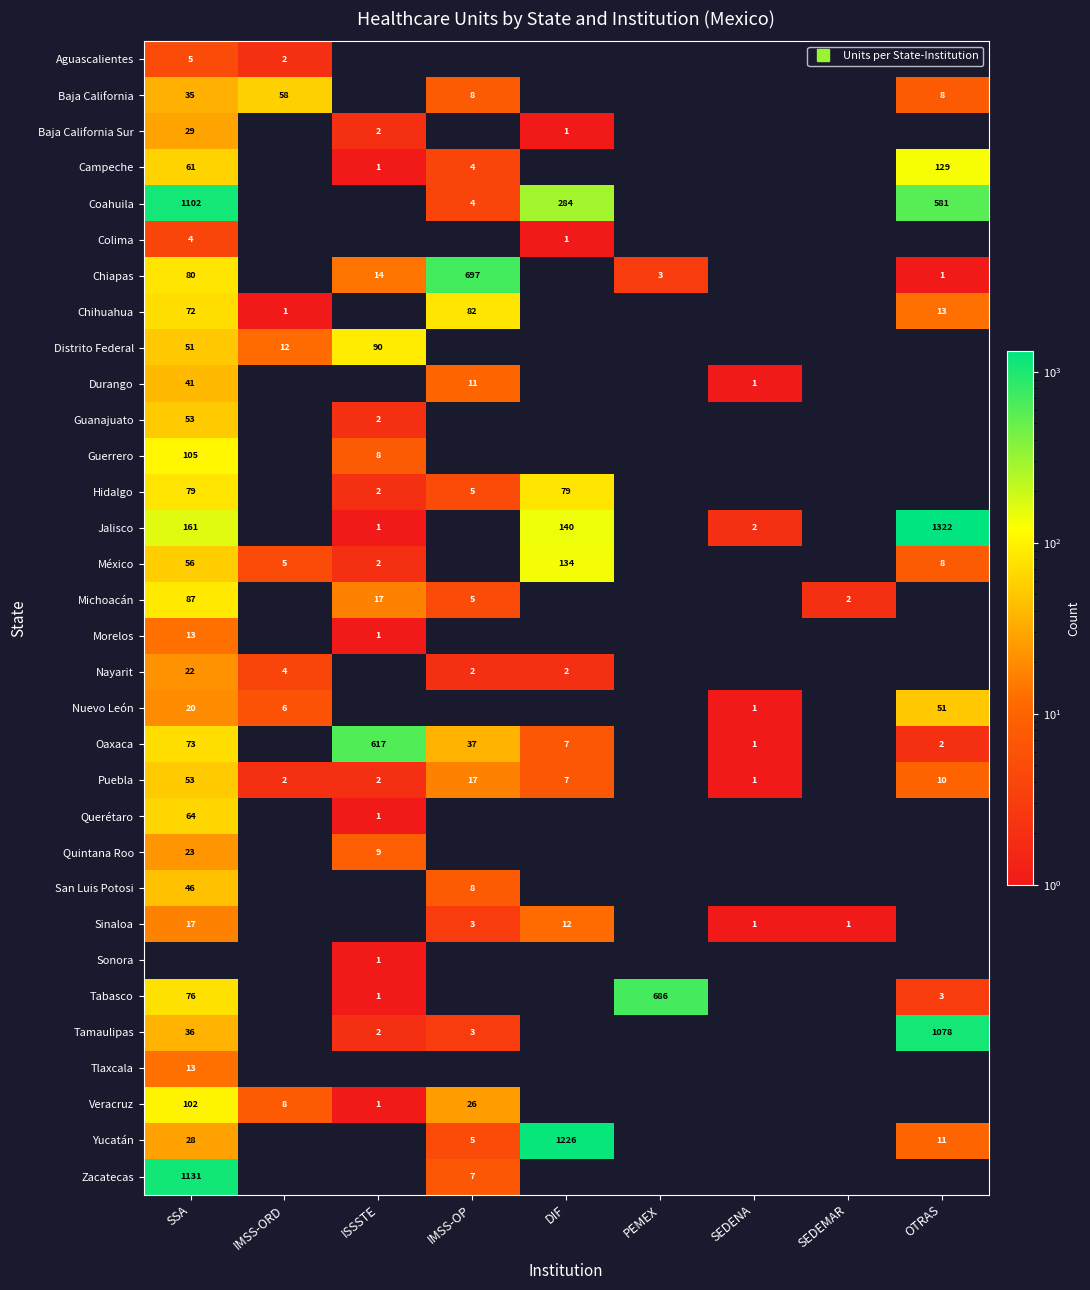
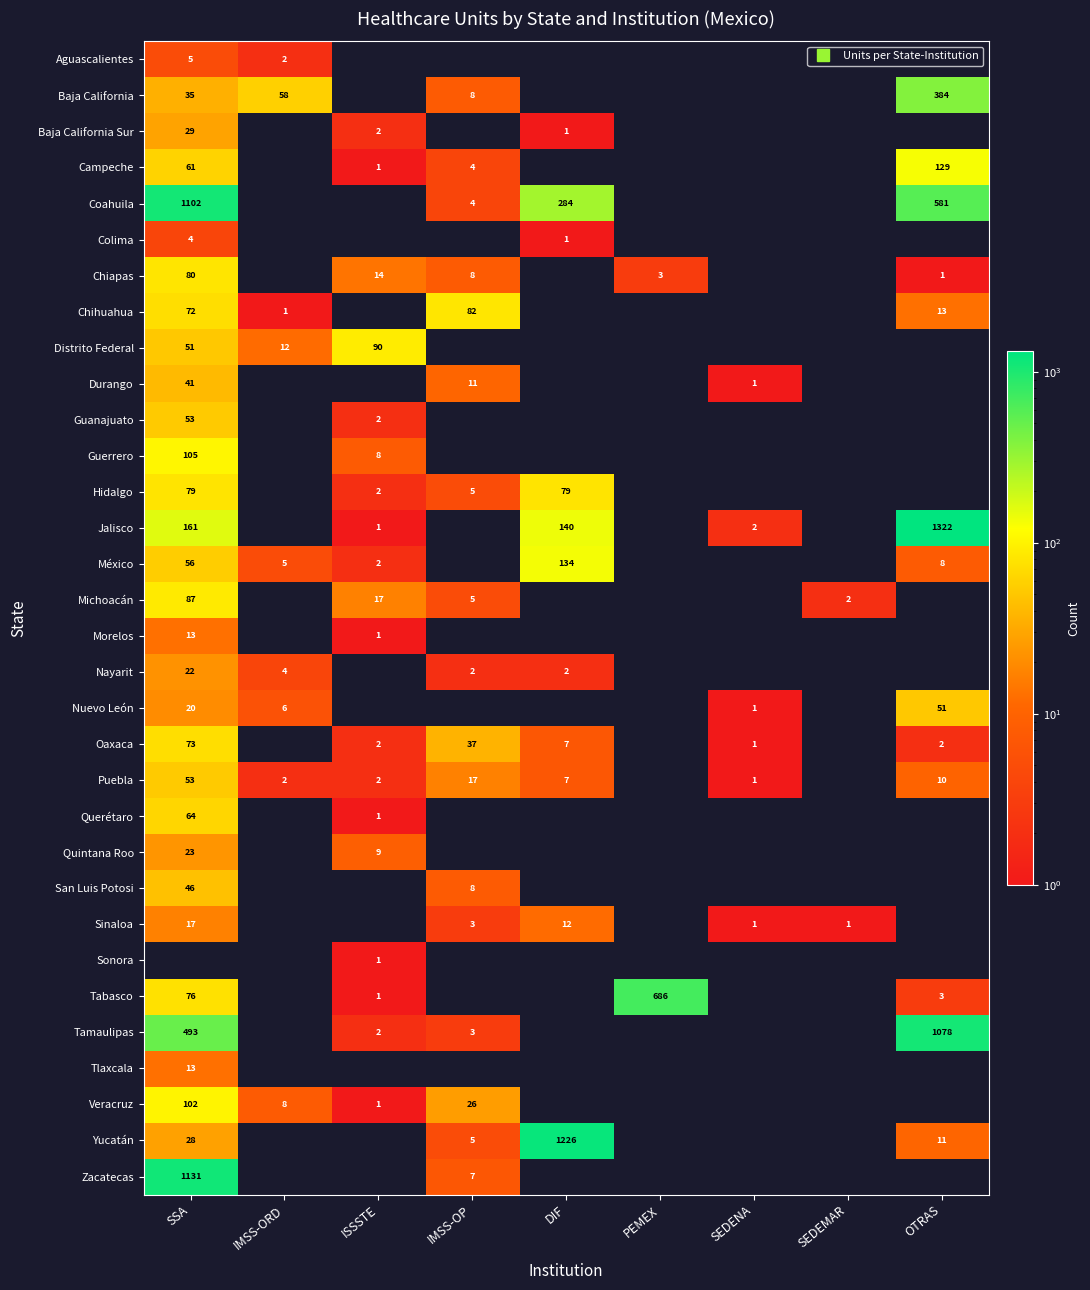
  {
    "Aguascalientes": {
      "SSA": 5,
      "IMSS-ORD": 2
    },
    "Baja California": {
      "SSA": 35,
      "IMSS-ORD": 58,
      "IMSS-OP": 8,
-     "OTRAS": 8
+     "OTRAS": 384
    },
    "Baja California Sur": {
      "SSA": 29,
      "ISSSTE": 2,
      "DIF": 1
    },
    "Campeche": {
      "SSA": 61,
      "ISSSTE": 1,
      "IMSS-OP": 4,
      "OTRAS": 129
    },
    "Coahuila": {
      "SSA": 1102,
      "IMSS-OP": 4,
      "DIF": 284,
      "OTRAS": 581
    },
    "Colima": {
      "SSA": 4,
      "DIF": 1
    },
    "Chiapas": {
      "SSA": 80,
      "ISSSTE": 14,
-     "IMSS-OP": 697,
+     "IMSS-OP": 8,
      "PEMEX": 3,
      "OTRAS": 1
    },
    "Chihuahua": {
      "SSA": 72,
      "IMSS-ORD": 1,
      "IMSS-OP": 82,
      "OTRAS": 13
    },
    "Distrito Federal": {
      "SSA": 51,
      "IMSS-ORD": 12,
      "ISSSTE": 90
    },
    "Durango": {
      "SSA": 41,
      "IMSS-OP": 11,
      "SEDENA": 1
    },
    "Guanajuato": {
      "SSA": 53,
      "ISSSTE": 2
    },
    "Guerrero": {
      "SSA": 105,
      "ISSSTE": 8
    },
    "Hidalgo": {
      "SSA": 79,
      "ISSSTE": 2,
      "IMSS-OP": 5,
      "DIF": 79
    },
    "Jalisco": {
      "SSA": 161,
      "ISSSTE": 1,
      "DIF": 140,
      "SEDENA": 2,
      "OTRAS": 1322
    },
    "México": {
      "SSA": 56,
      "IMSS-ORD": 5,
      "ISSSTE": 2,
      "DIF": 134,
      "OTRAS": 8
    },
    "Michoacán": {
      "SSA": 87,
      "ISSSTE": 17,
      "IMSS-OP": 5,
      "SEDEMAR": 2
    },
    "Morelos": {
      "SSA": 13,
      "ISSSTE": 1
    },
    "Nayarit": {
      "SSA": 22,
      "IMSS-ORD": 4,
      "IMSS-OP": 2,
      "DIF": 2
    },
    "Nuevo León": {
      "SSA": 20,
      "IMSS-ORD": 6,
      "SEDENA": 1,
      "OTRAS": 51
    },
    "Oaxaca": {
      "SSA": 73,
-     "ISSSTE": 617,
+     "ISSSTE": 2,
      "IMSS-OP": 37,
      "DIF": 7,
      "SEDENA": 1,
      "OTRAS": 2
    },
    "Puebla": {
      "SSA": 53,
      "IMSS-ORD": 2,
      "ISSSTE": 2,
      "IMSS-OP": 17,
      "DIF": 7,
      "SEDENA": 1,
      "OTRAS": 10
    },
    "Querétaro": {
      "SSA": 64,
      "ISSSTE": 1
    },
    "Quintana Roo": {
      "SSA": 23,
      "ISSSTE": 9
    },
    "San Luis Potosi": {
      "SSA": 46,
      "IMSS-OP": 8
    },
    "Sinaloa": {
      "SSA": 17,
      "IMSS-OP": 3,
      "DIF": 12,
      "SEDENA": 1,
      "SEDEMAR": 1
    },
    "Sonora": {
      "ISSSTE": 1
    },
    "Tabasco": {
      "SSA": 76,
      "ISSSTE": 1,
      "PEMEX": 686,
      "OTRAS": 3
    },
    "Tamaulipas": {
-     "SSA": 36,
+     "SSA": 493,
      "ISSSTE": 2,
      "IMSS-OP": 3,
      "OTRAS": 1078
    },
    "Tlaxcala": {
      "SSA": 13
    },
    "Veracruz": {
      "SSA": 102,
      "IMSS-ORD": 8,
      "ISSSTE": 1,
      "IMSS-OP": 26
    },
    "Yucatán": {
      "SSA": 28,
      "IMSS-OP": 5,
      "DIF": 1226,
      "OTRAS": 11
    },
    "Zacatecas": {
      "SSA": 1131,
      "IMSS-OP": 7
    }
  }
